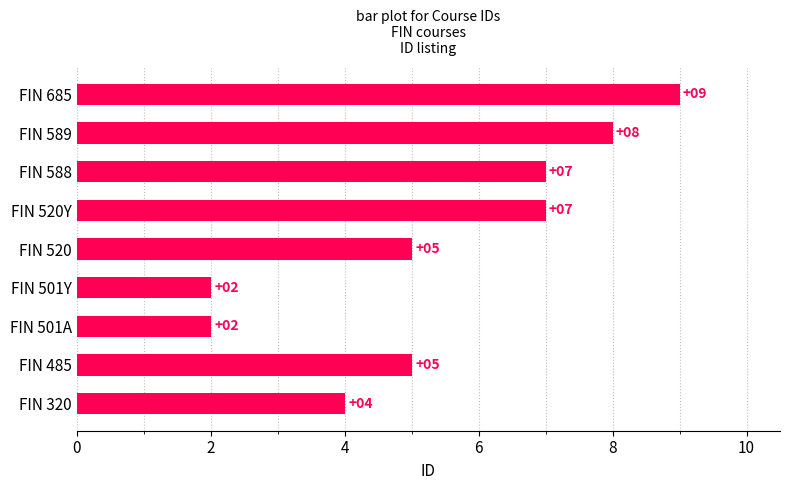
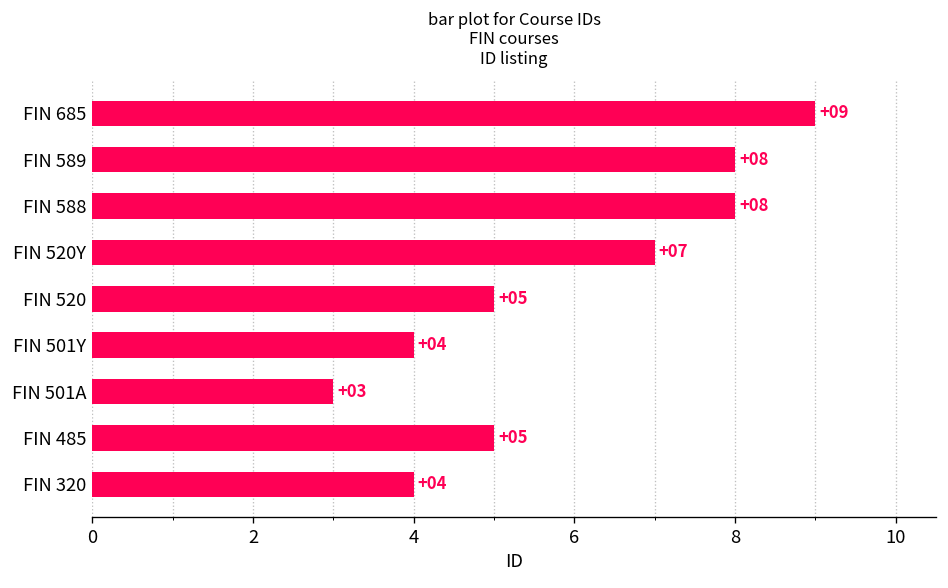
  {
    "FIN 685": "+09",
    "FIN 589": "+08",
-   "FIN 588": "+07",
+   "FIN 588": "+08",
    "FIN 520Y": "+07",
    "FIN 520": "+05",
-   "FIN 501Y": "+02",
-   "FIN 501A": "+02",
+   "FIN 501Y": "+04",
+   "FIN 501A": "+03",
    "FIN 485": "+05",
    "FIN 320": "+04"
  }
